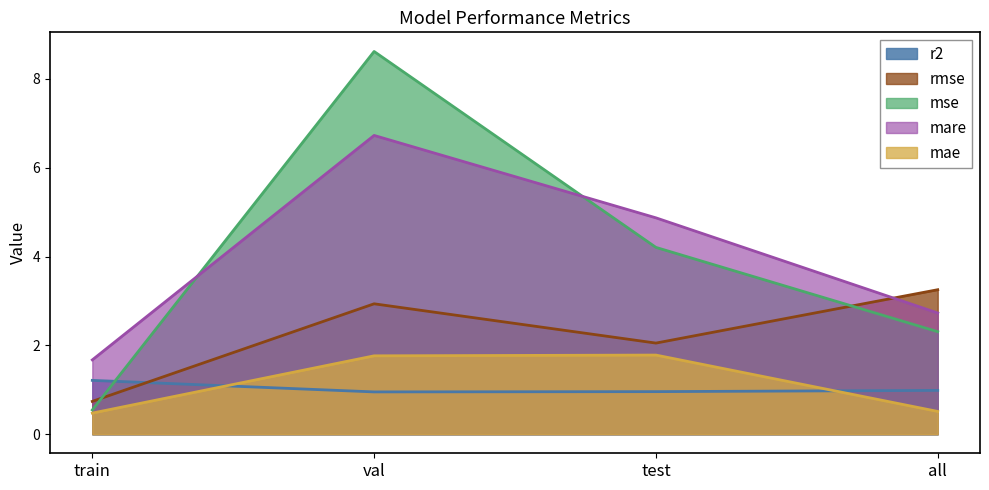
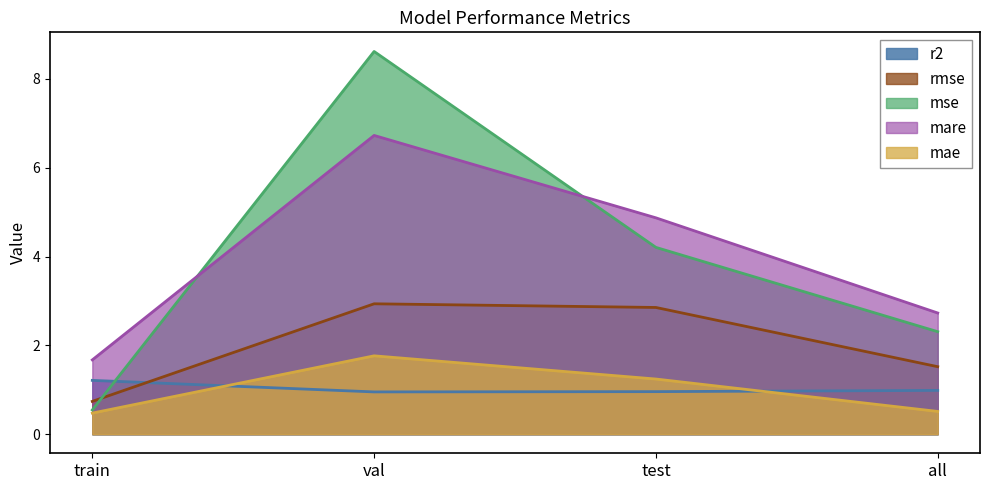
  {
    "r2": {
      "train": 1.2,
      "val": 1.0,
      "test": 1.0,
      "all": 1.0
    },
    "rmse": {
      "train": 0.7,
      "val": 2.9,
-     "test": 2.1,
-     "all": 3.3
+     "test": 2.9,
+     "all": 1.5
    },
    "mse": {
      "train": 0.5,
      "val": 8.6,
      "test": 4.2,
      "all": 2.3
    },
    "mare": {
      "train": 1.7,
      "val": 6.7,
      "test": 4.9,
      "all": 2.7
    },
    "mae": {
      "train": 0.5,
      "val": 1.8,
-     "test": 1.8,
+     "test": 1.2,
      "all": 0.5
    }
  }
